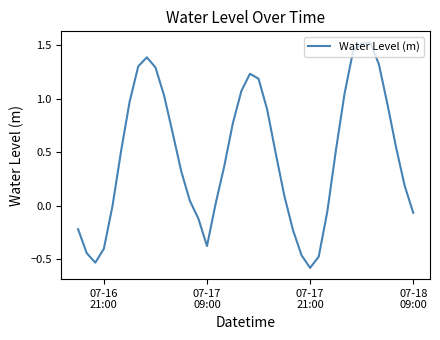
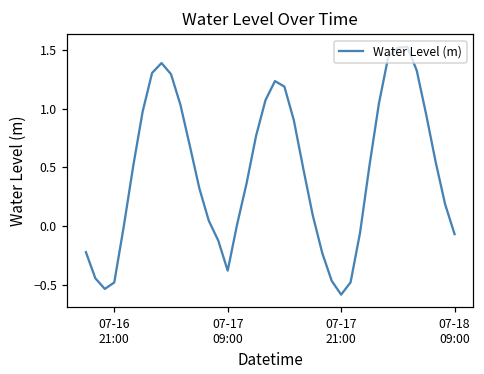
  {
-   "07-16 21:00": -0.40,
+   "07-16 21:00": -0.48,
    "07-17 09:00": -0.38,
    "07-17 21:00": -0.58,
    "07-18 09:00": -0.07
  }
